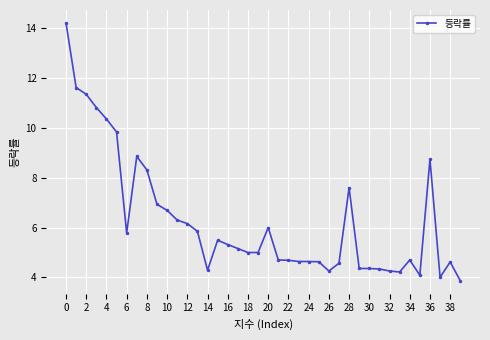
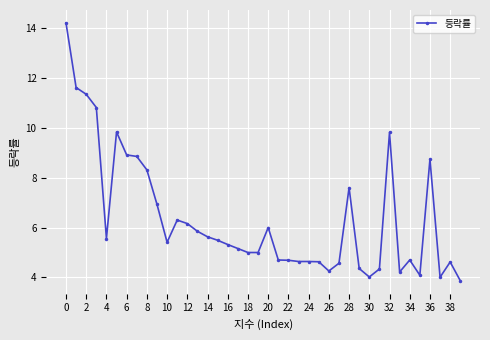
  {
    "0": 14.2,
    "2": 11.3,
-   "4": 10.4,
-   "6": 5.8,
+   "4": 5.6,
+   "6": 8.9,
    "8": 8.3,
-   "10": 6.7,
+   "10": 5.4,
    "12": 6.2,
-   "14": 4.3,
+   "14": 5.6,
    "16": 5.3,
    "18": 5.0,
    "20": 6.0,
    "22": 4.7,
    "24": 4.6,
    "26": 4.3,
    "28": 7.6,
-   "30": 4.4,
-   "32": 4.3,
+   "30": 4.0,
+   "32": 9.8,
    "34": 4.7,
    "36": 8.7,
    "38": 4.6
  }
